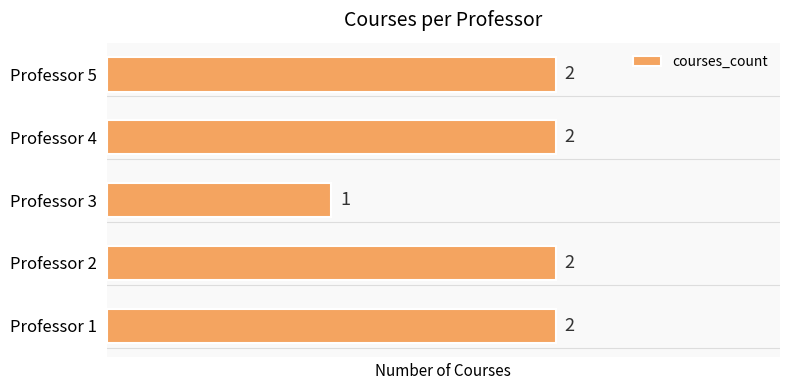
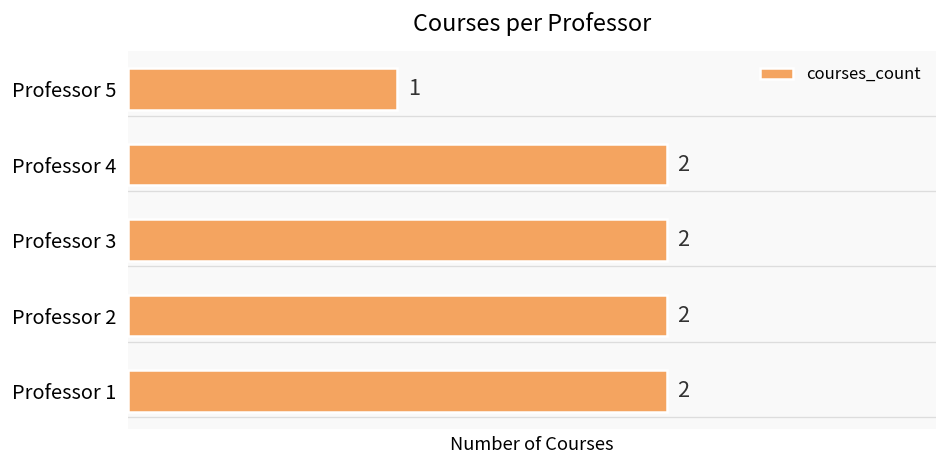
  {
-   "Professor 5": 2,
+   "Professor 5": 1,
    "Professor 4": 2,
-   "Professor 3": 1,
+   "Professor 3": 2,
    "Professor 2": 2,
    "Professor 1": 2
  }
